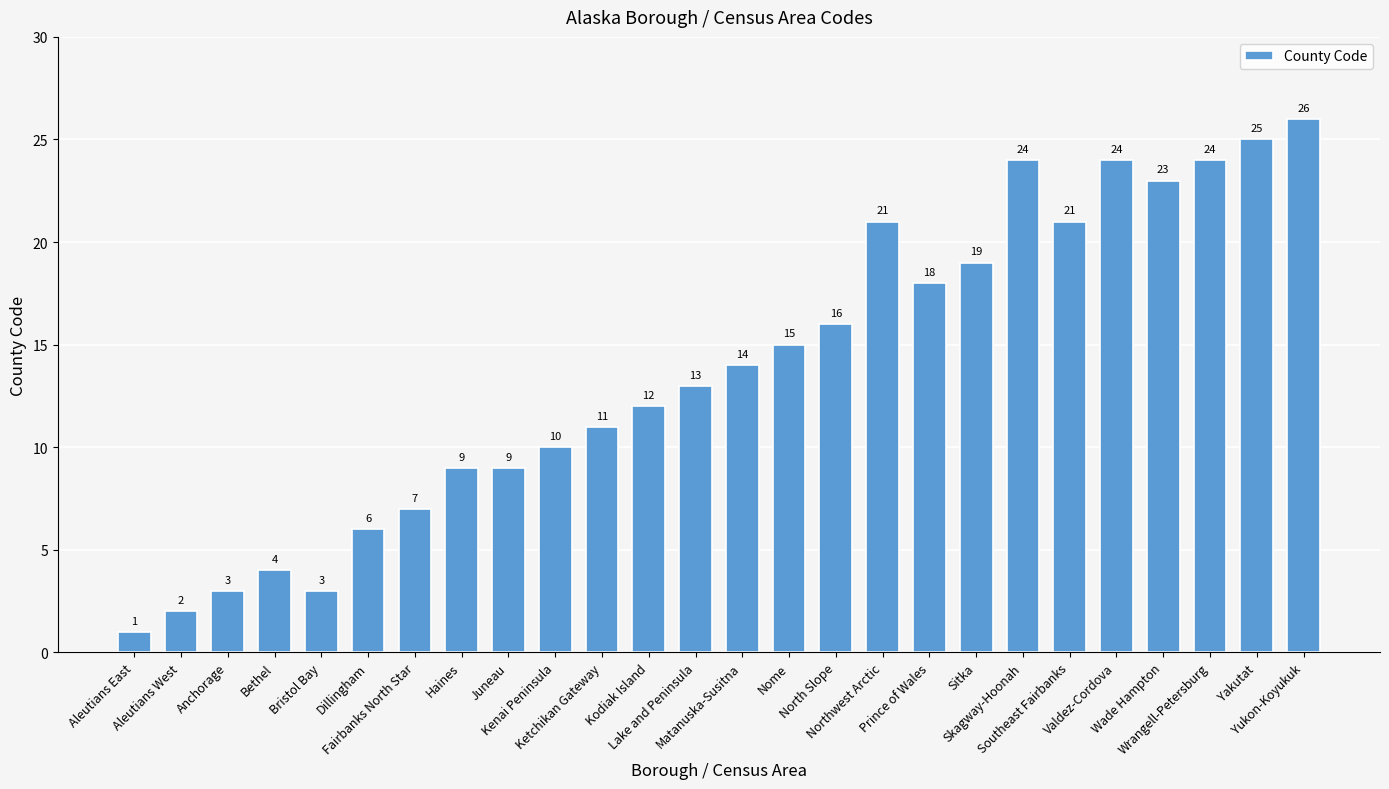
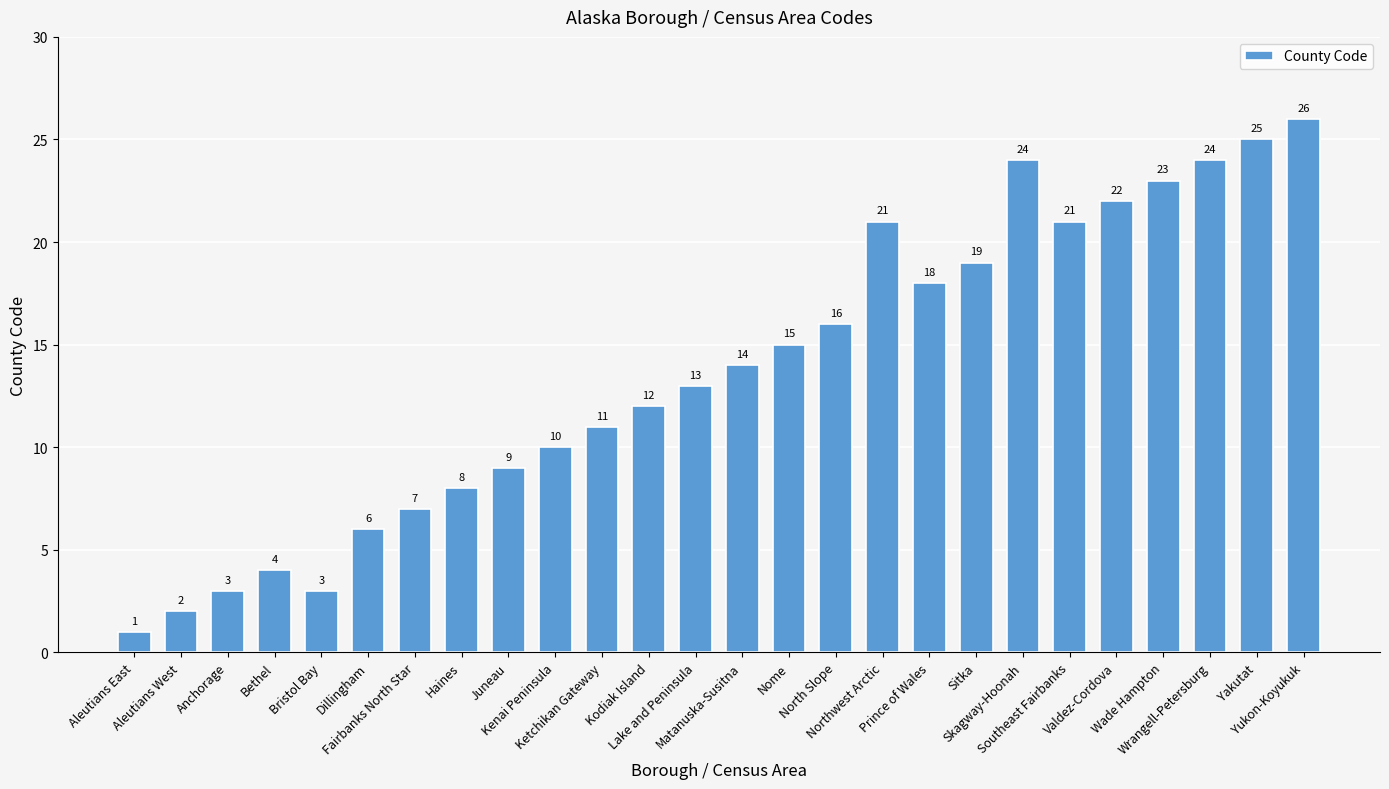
  {
    "Aleutians East": 1,
    "Aleutians West": 2,
    "Anchorage": 3,
    "Bethel": 4,
    "Bristol Bay": 3,
    "Dillingham": 6,
    "Fairbanks North Star": 7,
-   "Haines": 9,
+   "Haines": 8,
    "Juneau": 9,
    "Kenai Peninsula": 10,
    "Ketchikan Gateway": 11,
    "Kodiak Island": 12,
    "Lake and Peninsula": 13,
    "Matanuska-Susitna": 14,
    "Nome": 15,
    "North Slope": 16,
    "Northwest Arctic": 21,
    "Prince of Wales": 18,
    "Sitka": 19,
    "Skagway-Hoonah": 24,
    "Southeast Fairbanks": 21,
-   "Valdez-Cordova": 24,
+   "Valdez-Cordova": 22,
    "Wade Hampton": 23,
    "Wrangell-Petersburg": 24,
    "Yakutat": 25,
    "Yukon-Koyukuk": 26
  }
